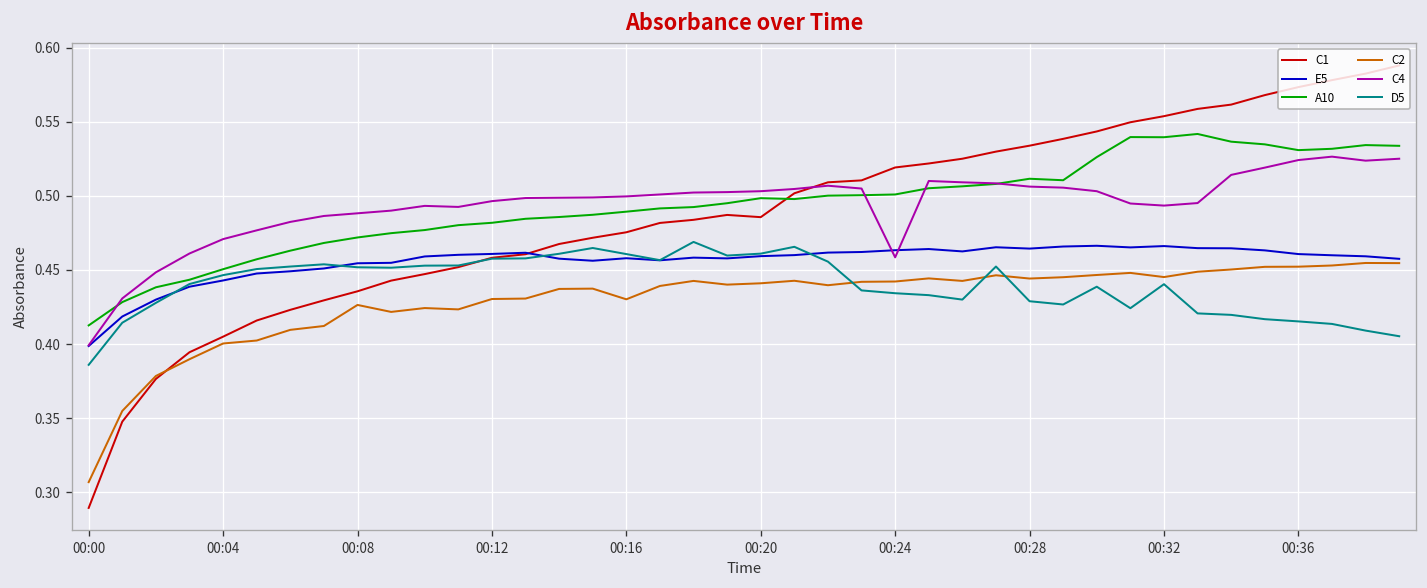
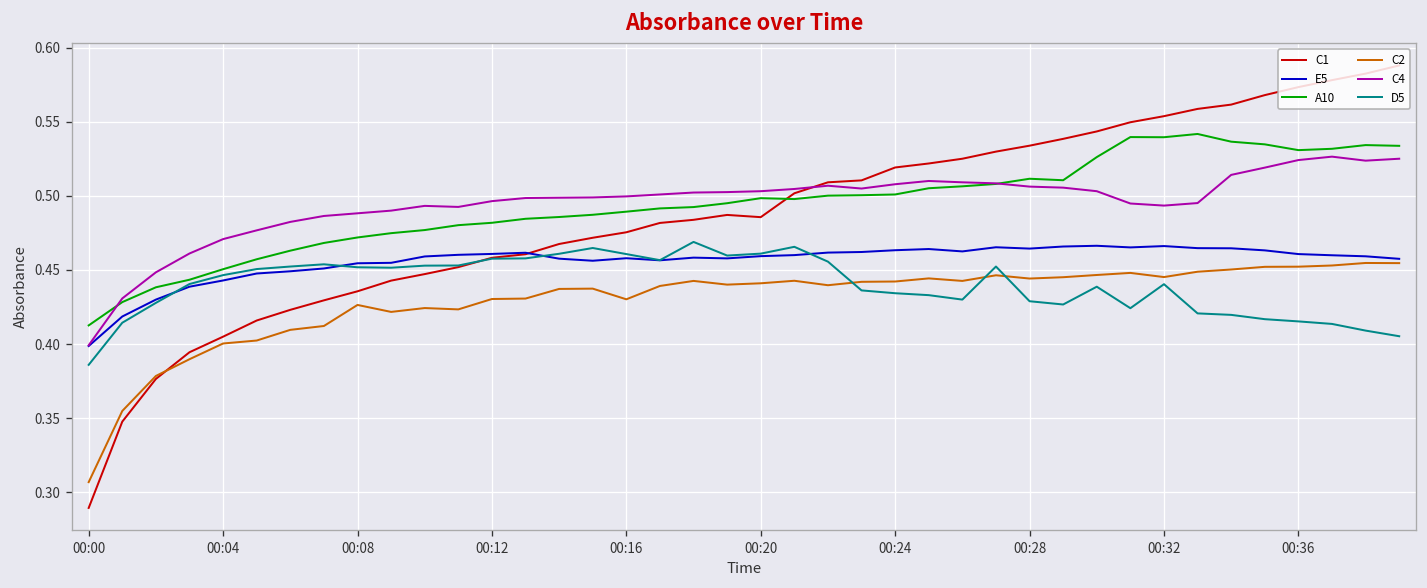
  {
    "C1": {
      "00:00": 0.290,
      "00:04": 0.405,
      "00:08": 0.436,
      "00:16": 0.475,
      "00:20": 0.486,
      "00:24": 0.519,
      "00:28": 0.534,
      "00:32": 0.554
    },
    "E5": {
      "00:04": 0.443,
      "00:08": 0.455,
      "00:12": 0.461,
      "00:16": 0.458,
      "00:24": 0.463,
      "00:28": 0.464,
      "00:32": 0.466,
      "00:36": 0.461
    },
    "A10": {
      "00:00": 0.413,
      "00:04": 0.451,
      "00:08": 0.472,
      "00:12": 0.482,
      "00:16": 0.489,
      "00:20": 0.498,
      "00:24": 0.501,
      "00:28": 0.512,
      "00:32": 0.540,
      "00:36": 0.531
    },
    "C2": {
      "00:00": 0.307,
      "00:04": 0.400,
      "00:08": 0.426,
      "00:12": 0.430,
      "00:16": 0.430,
      "00:20": 0.441,
      "00:24": 0.442,
      "00:28": 0.444,
      "00:32": 0.445,
      "00:36": 0.452
    },
    "C4": {
      "00:04": 0.471,
      "00:08": 0.488,
      "00:12": 0.496,
      "00:16": 0.500,
      "00:20": 0.503,
-     "00:24": 0.459,
+     "00:24": 0.508,
      "00:28": 0.506,
      "00:32": 0.493,
      "00:36": 0.524
    },
    "D5": {
      "00:00": 0.386,
      "00:04": 0.447,
      "00:08": 0.452,
      "00:16": 0.461,
      "00:24": 0.434,
      "00:28": 0.429,
      "00:32": 0.440,
      "00:36": 0.415
    }
  }
